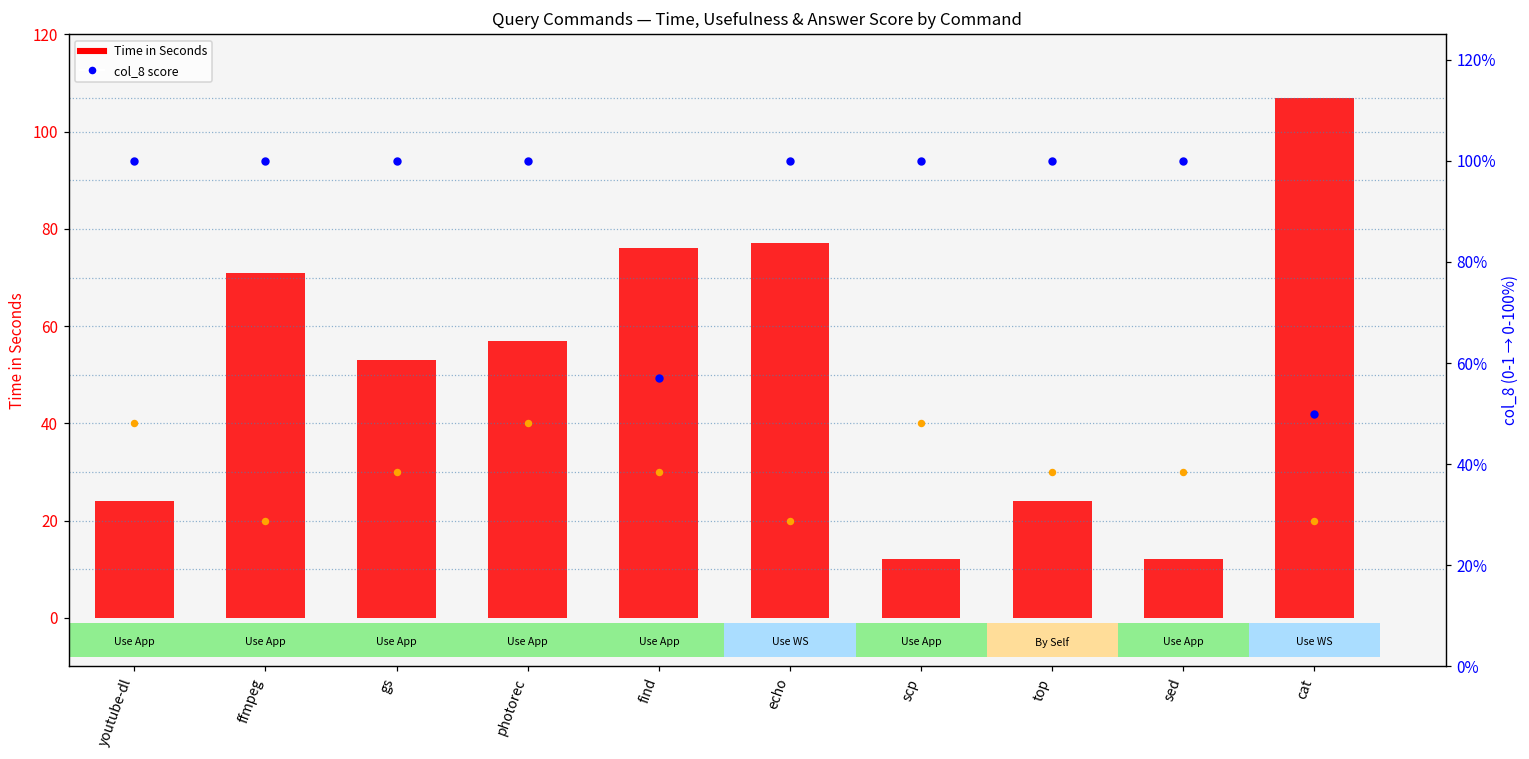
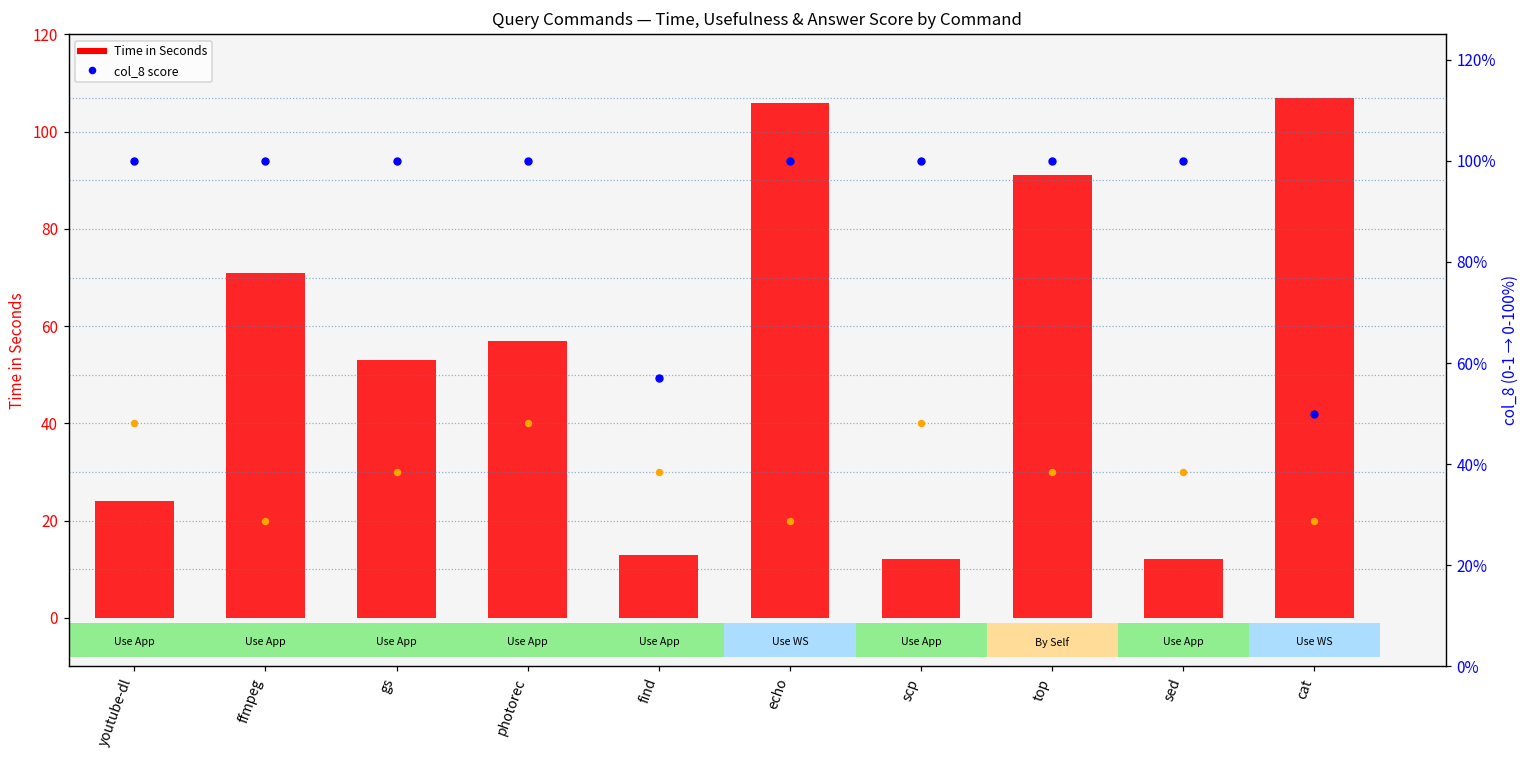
  {
    "Time in Seconds": {
      "youtube-dl": 24,
      "ffmpeg": 71,
      "gs": 53,
      "photorec": 57,
-     "find": 76,
-     "echo": 77,
+     "find": 13,
+     "echo": 106,
      "scp": 12,
-     "top": 24,
+     "top": 91,
      "sed": 12,
      "cat": 107
    }
  }
